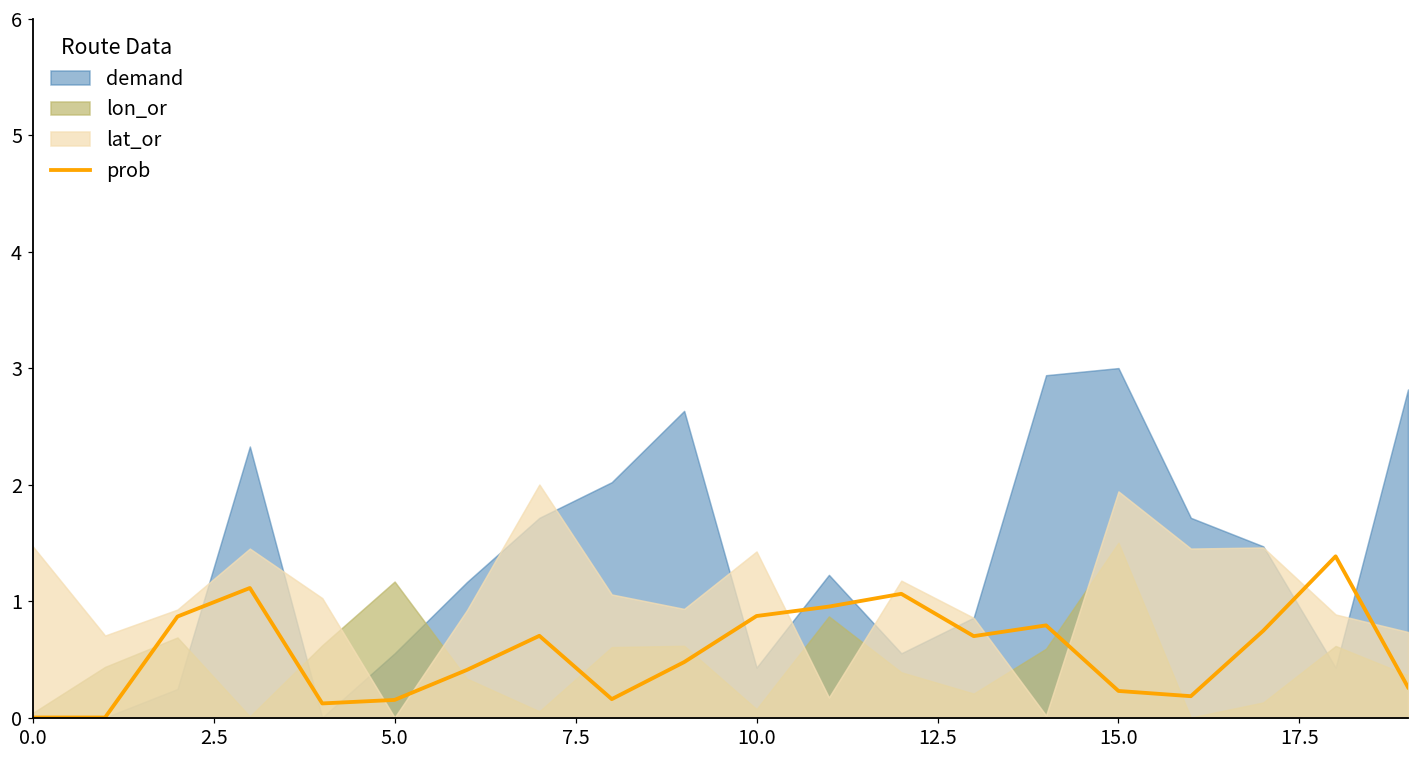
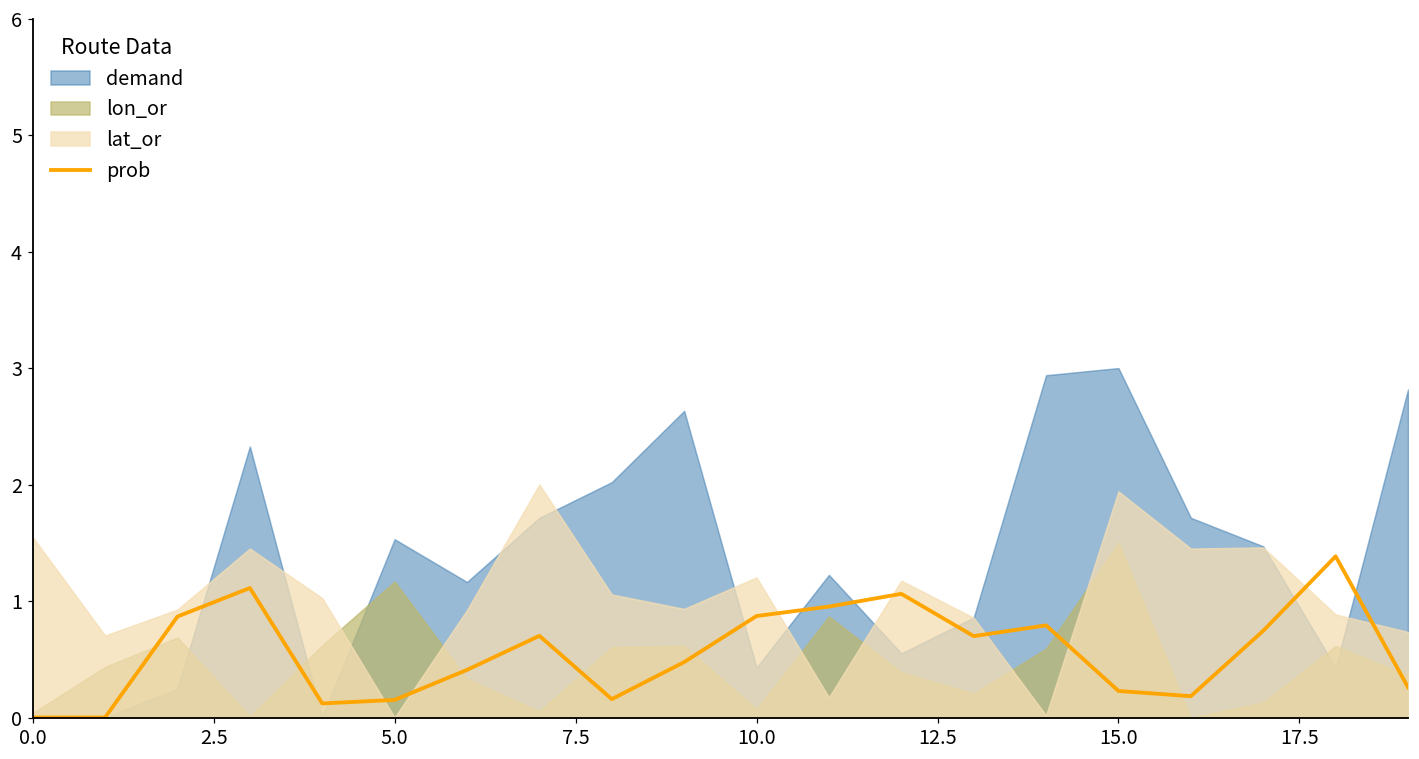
  {
    "demand": {
-     "5.0": 0.55,
+     "5.0": 1.53,
      "10.0": 0.43,
      "15.0": 3.00
    },
    "prob": {
      "5.0": 0.15,
      "10.0": 0.87,
      "15.0": 0.23
    },
    "lon_or": {
      "0.0": 0.04,
      "5.0": 1.17,
      "10.0": 0.07,
      "15.0": 1.50
    },
    "lat_or": {
-     "0.0": 1.47,
+     "0.0": 1.55,
      "5.0": 0.00,
-     "10.0": 1.43,
+     "10.0": 1.20,
      "15.0": 1.94
    }
  }
